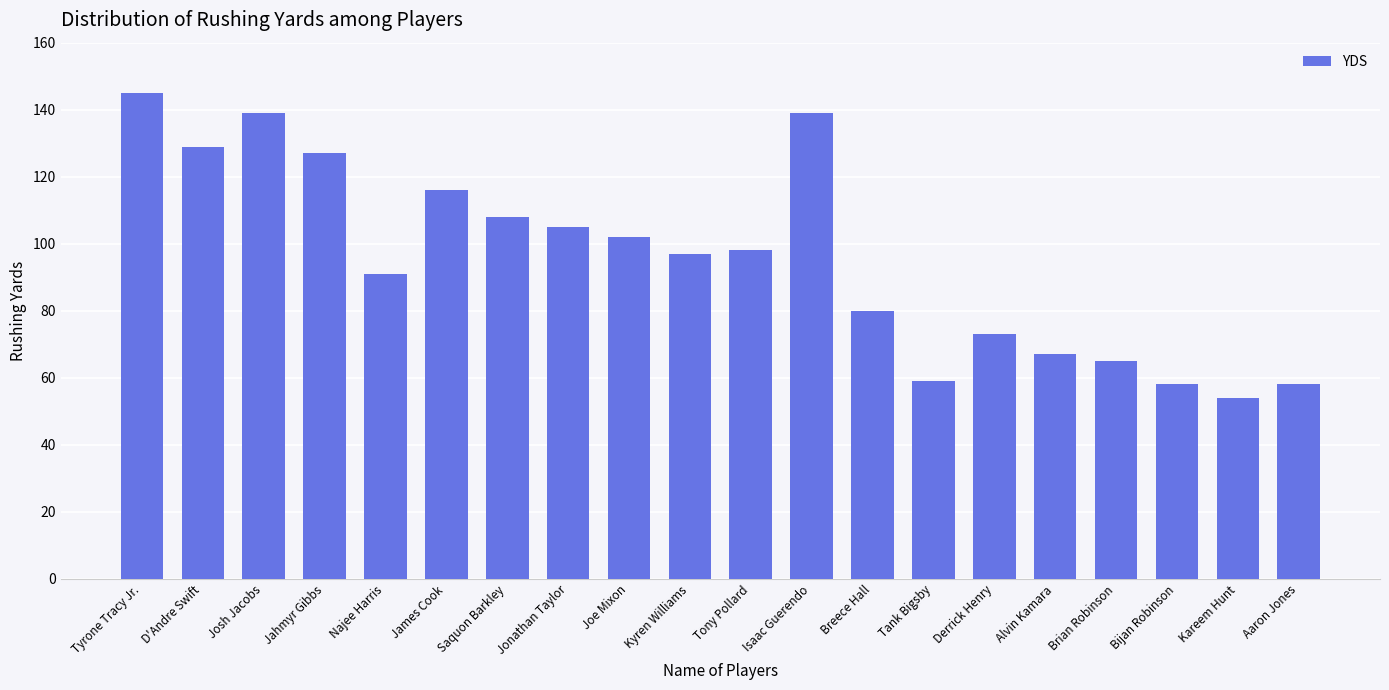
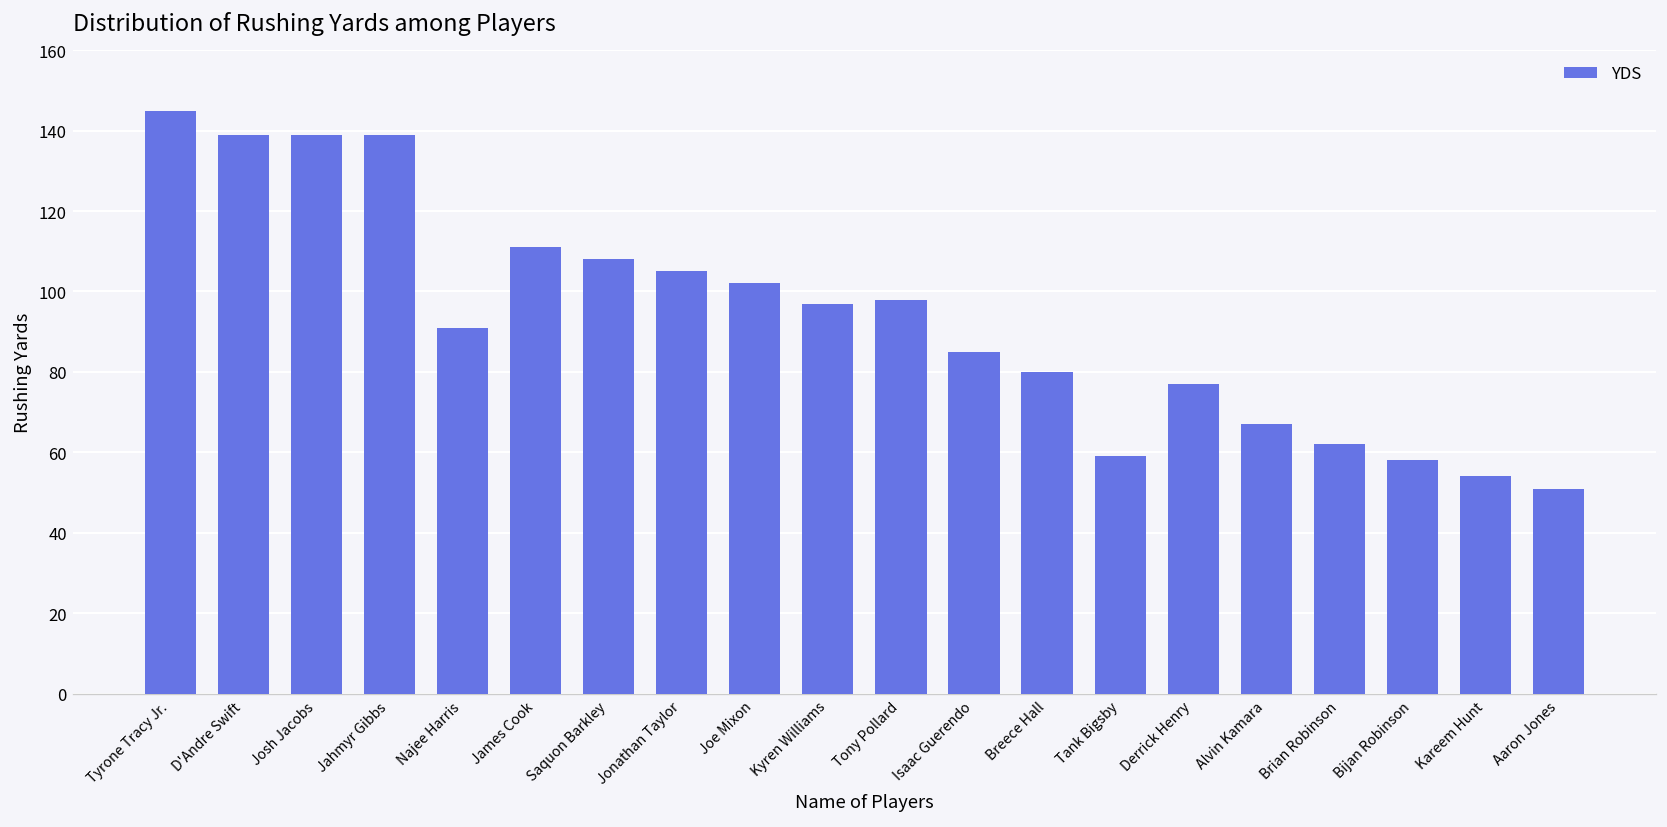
  {
    "Tyrone Tracy Jr.": 145,
-   "D'Andre Swift": 129,
+   "D'Andre Swift": 139,
    "Josh Jacobs": 139,
-   "Jahmyr Gibbs": 127,
+   "Jahmyr Gibbs": 139,
    "Najee Harris": 91,
-   "James Cook": 116,
+   "James Cook": 111,
    "Saquon Barkley": 108,
    "Jonathan Taylor": 105,
    "Joe Mixon": 102,
    "Kyren Williams": 97,
    "Tony Pollard": 98,
-   "Isaac Guerendo": 139,
+   "Isaac Guerendo": 85,
    "Breece Hall": 80,
    "Tank Bigsby": 59,
-   "Derrick Henry": 73,
+   "Derrick Henry": 77,
    "Alvin Kamara": 67,
-   "Brian Robinson": 65,
+   "Brian Robinson": 62,
    "Bijan Robinson": 58,
    "Kareem Hunt": 54,
-   "Aaron Jones": 58
+   "Aaron Jones": 51
  }
